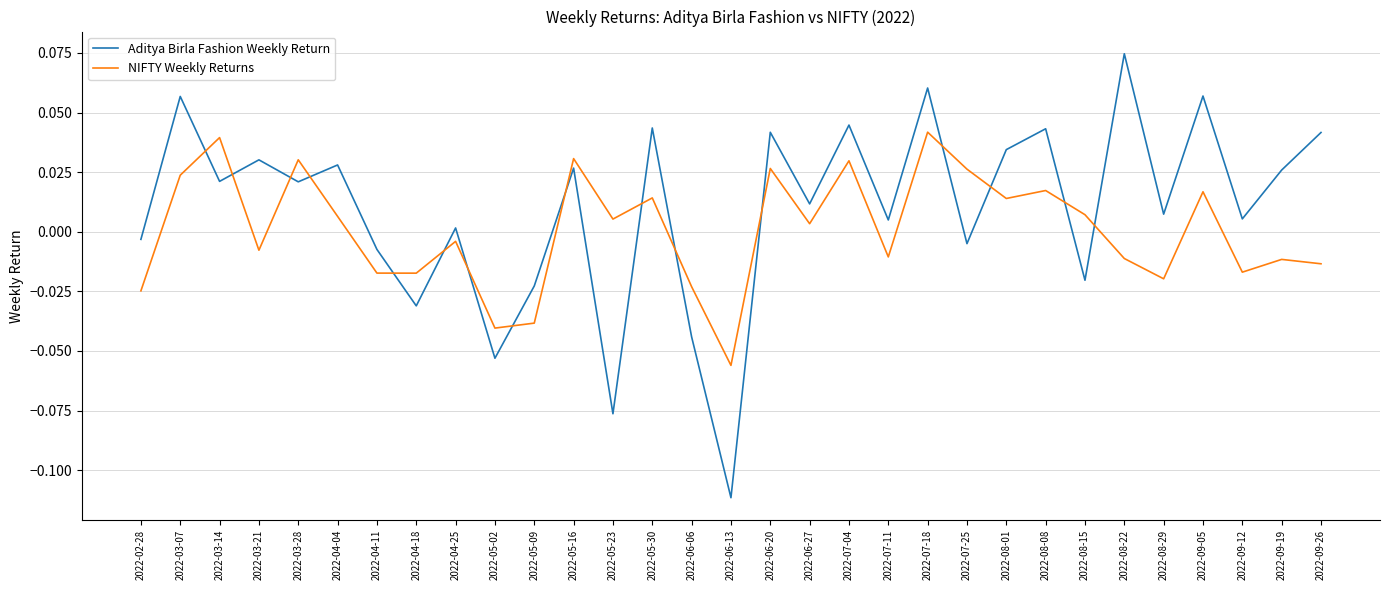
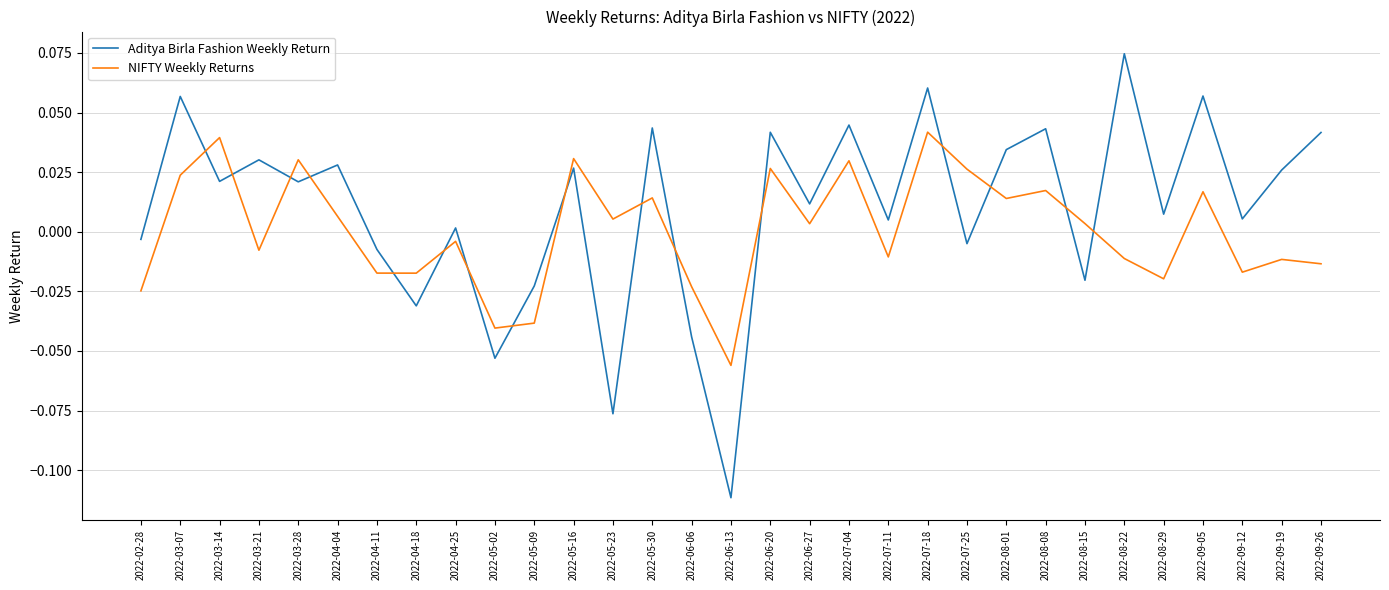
  {
    "Aditya Birla Fashion Weekly Return": {
      "2022-02-28": -0.003,
      "2022-03-07": 0.057,
      "2022-03-14": 0.021,
      "2022-03-21": 0.030,
      "2022-03-28": 0.021,
      "2022-04-04": 0.028,
      "2022-04-11": -0.007,
      "2022-04-18": -0.031,
      "2022-04-25": 0.002,
      "2022-05-02": -0.053,
      "2022-05-09": -0.023,
      "2022-05-16": 0.027,
      "2022-05-23": -0.076,
      "2022-05-30": 0.044,
      "2022-06-06": -0.044,
      "2022-06-13": -0.112,
      "2022-06-20": 0.042,
      "2022-06-27": 0.012,
      "2022-07-04": 0.045,
      "2022-07-11": 0.005,
      "2022-07-18": 0.060,
      "2022-07-25": -0.005,
      "2022-08-01": 0.034,
      "2022-08-08": 0.043,
      "2022-08-15": -0.020,
      "2022-08-22": 0.075,
      "2022-08-29": 0.007,
      "2022-09-05": 0.057,
      "2022-09-12": 0.005,
      "2022-09-19": 0.026,
      "2022-09-26": 0.042
    },
    "NIFTY Weekly Returns": {
      "2022-02-28": -0.025,
      "2022-03-07": 0.024,
      "2022-03-14": 0.039,
      "2022-03-21": -0.008,
      "2022-03-28": 0.030,
      "2022-04-04": 0.006,
      "2022-04-11": -0.017,
      "2022-04-18": -0.017,
      "2022-04-25": -0.004,
      "2022-05-02": -0.040,
      "2022-05-09": -0.038,
      "2022-05-16": 0.031,
      "2022-05-23": 0.005,
      "2022-05-30": 0.014,
      "2022-06-06": -0.023,
      "2022-06-13": -0.056,
      "2022-06-20": 0.027,
      "2022-06-27": 0.003,
      "2022-07-04": 0.030,
      "2022-07-11": -0.011,
      "2022-07-18": 0.042,
      "2022-07-25": 0.026,
      "2022-08-01": 0.014,
      "2022-08-08": 0.017,
-     "2022-08-15": 0.007,
+     "2022-08-15": 0.003,
      "2022-08-22": -0.011,
      "2022-08-29": -0.020,
      "2022-09-05": 0.017,
      "2022-09-12": -0.017,
      "2022-09-19": -0.012,
      "2022-09-26": -0.013
    }
  }
